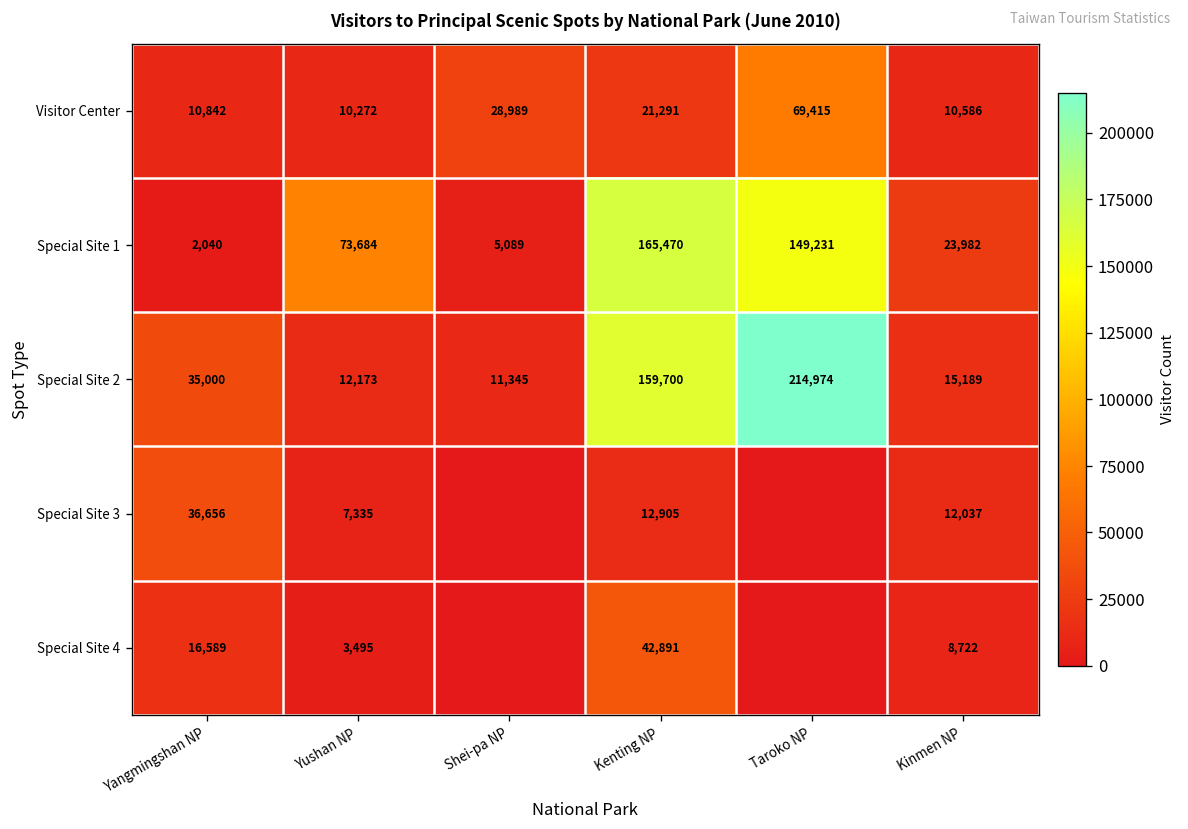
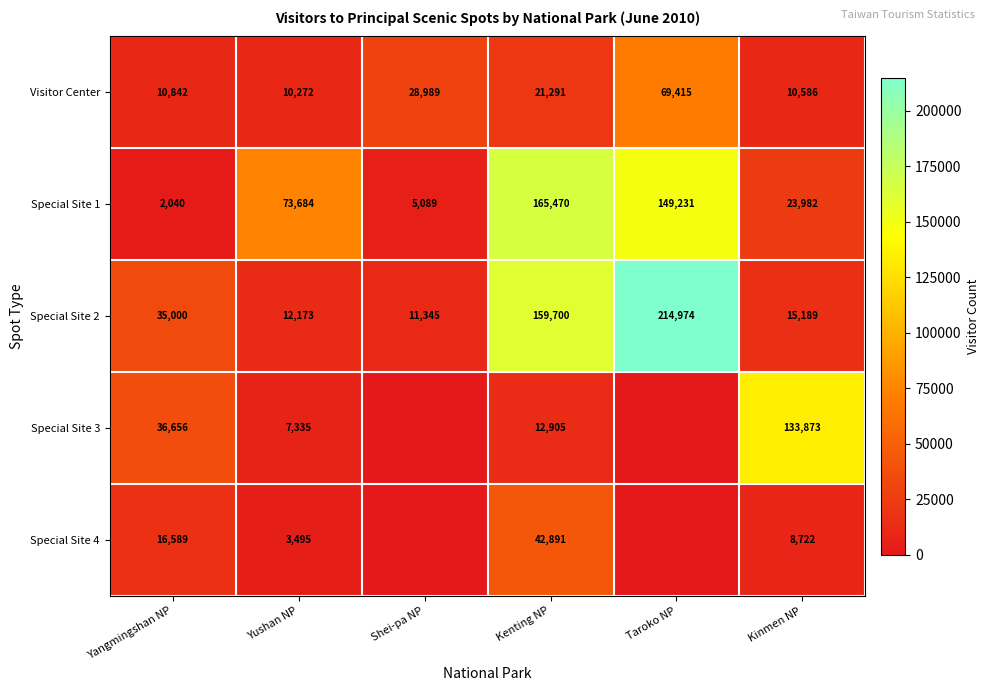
  {
    "Visitor Center": {
      "Yangmingshan NP": "10,842",
      "Yushan NP": "10,272",
      "Shei-pa NP": "28,989",
      "Kenting NP": "21,291",
      "Taroko NP": "69,415",
      "Kinmen NP": "10,586"
    },
    "Special Site 1": {
      "Yangmingshan NP": "2,040",
      "Yushan NP": "73,684",
      "Shei-pa NP": "5,089",
      "Kenting NP": "165,470",
      "Taroko NP": "149,231",
      "Kinmen NP": "23,982"
    },
    "Special Site 2": {
      "Yangmingshan NP": "35,000",
      "Yushan NP": "12,173",
      "Shei-pa NP": "11,345",
      "Kenting NP": "159,700",
      "Taroko NP": "214,974",
      "Kinmen NP": "15,189"
    },
    "Special Site 3": {
      "Yangmingshan NP": "36,656",
      "Yushan NP": "7,335",
      "Kenting NP": "12,905",
-     "Kinmen NP": "12,037"
+     "Kinmen NP": "133,873"
    },
    "Special Site 4": {
      "Yangmingshan NP": "16,589",
      "Yushan NP": "3,495",
      "Kenting NP": "42,891",
      "Kinmen NP": "8,722"
    }
  }
